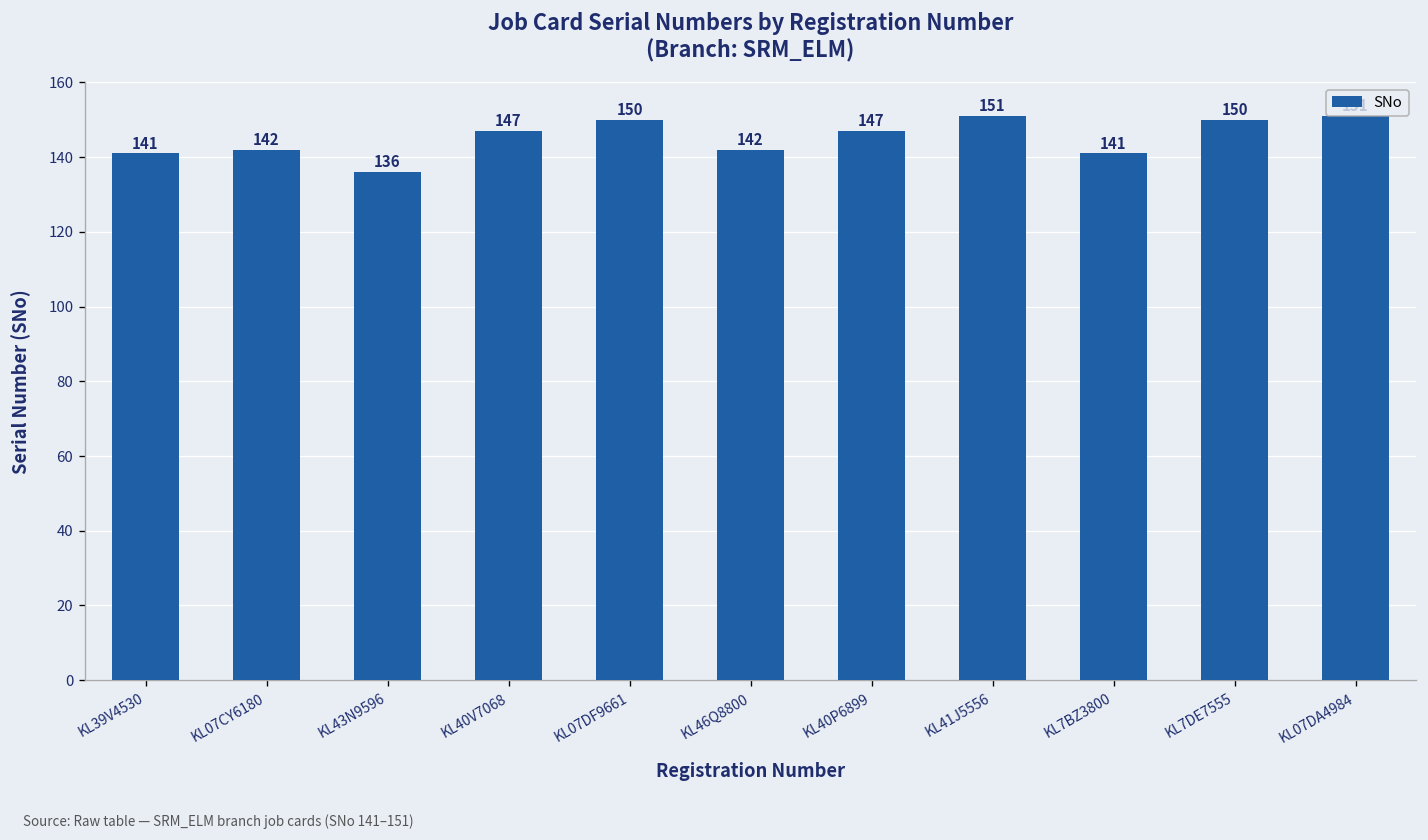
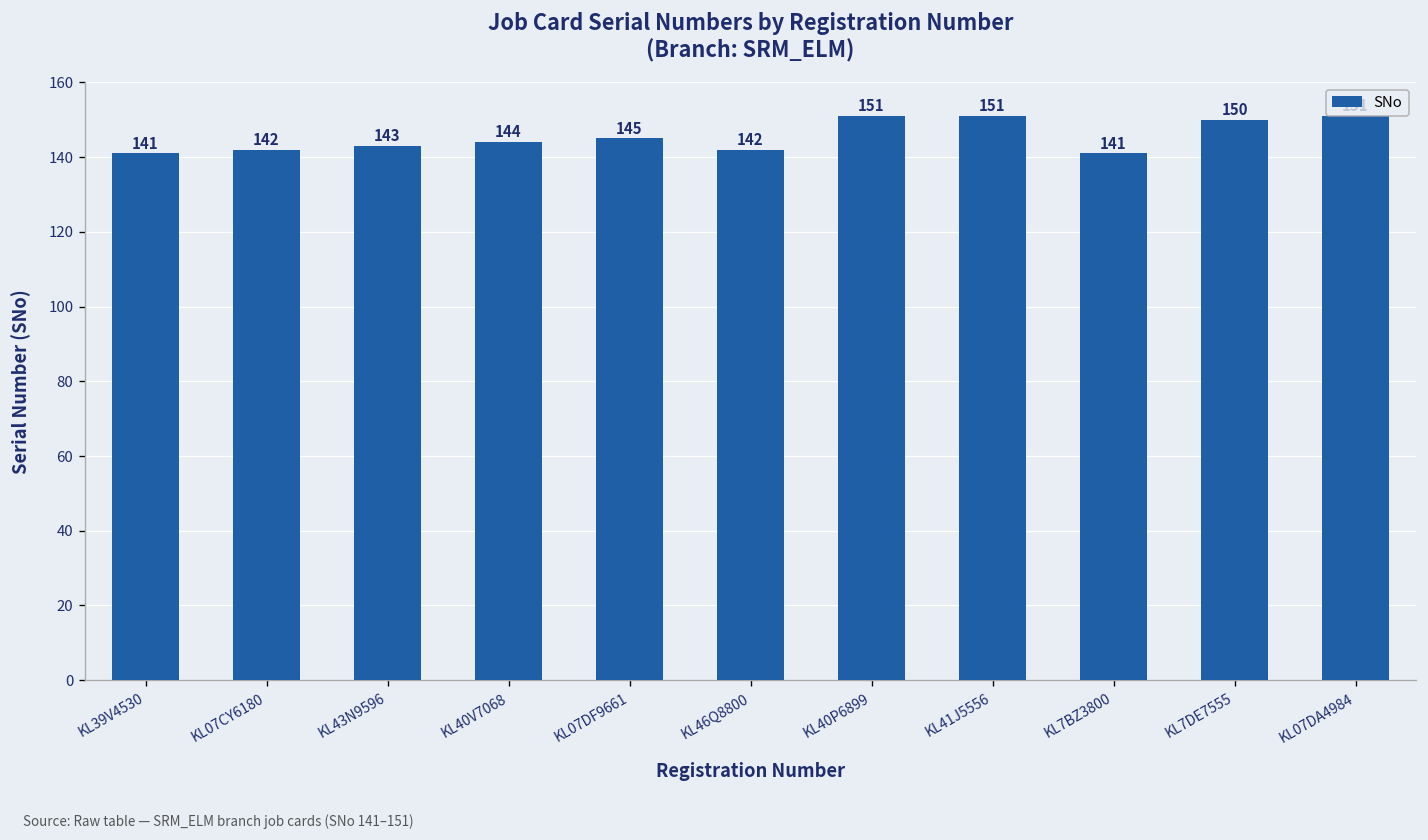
  {
    "KL39V4530": 141,
    "KL07CY6180": 142,
-   "KL43N9596": 136,
-   "KL40V7068": 147,
-   "KL07DF9661": 150,
+   "KL43N9596": 143,
+   "KL40V7068": 144,
+   "KL07DF9661": 145,
    "KL46Q8800": 142,
-   "KL40P6899": 147,
+   "KL40P6899": 151,
    "KL41J5556": 151,
    "KL7BZ3800": 141,
    "KL7DE7555": 150
  }
